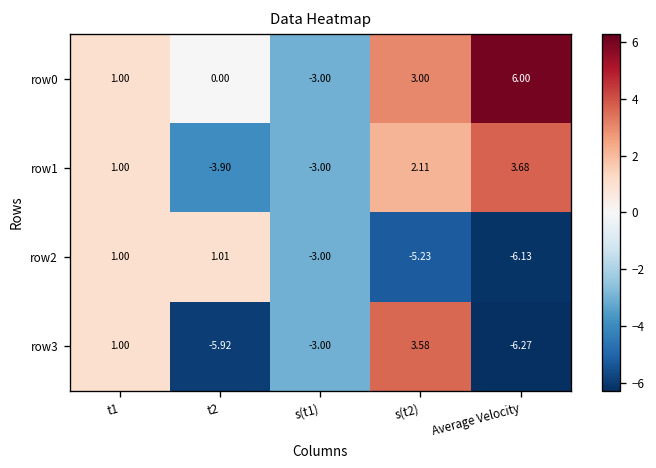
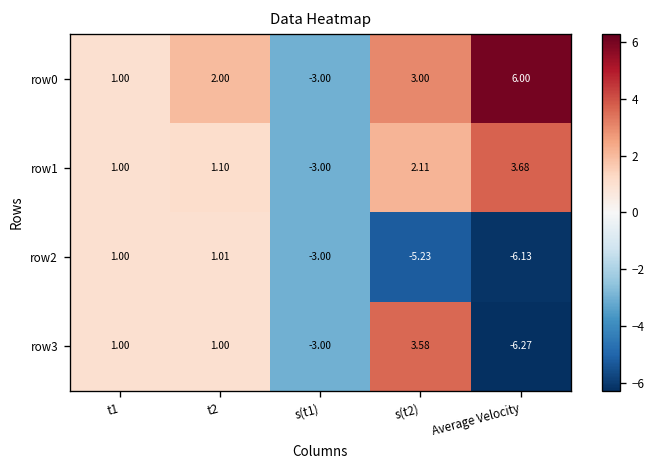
  {
    "row0": {
      "t1": 1.00,
-     "t2": 0.00,
+     "t2": 2.00,
      "s(t1)": -3.00,
      "s(t2)": 3.00,
      "Average Velocity": 6.00
    },
    "row1": {
      "t1": 1.00,
-     "t2": -3.90,
+     "t2": 1.10,
      "s(t1)": -3.00,
      "s(t2)": 2.11,
      "Average Velocity": 3.68
    },
    "row2": {
      "t1": 1.00,
      "t2": 1.01,
      "s(t1)": -3.00,
      "s(t2)": -5.23,
      "Average Velocity": -6.13
    },
    "row3": {
      "t1": 1.00,
-     "t2": -5.92,
+     "t2": 1.00,
      "s(t1)": -3.00,
      "s(t2)": 3.58,
      "Average Velocity": -6.27
    }
  }
